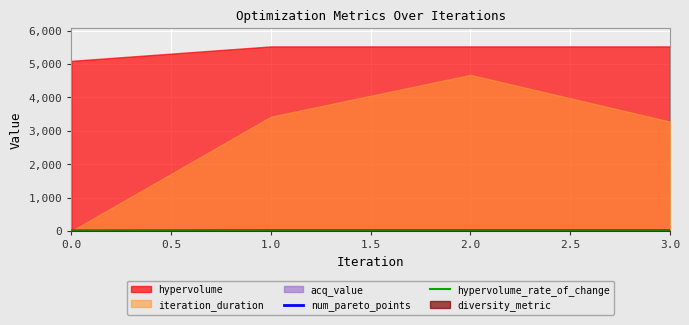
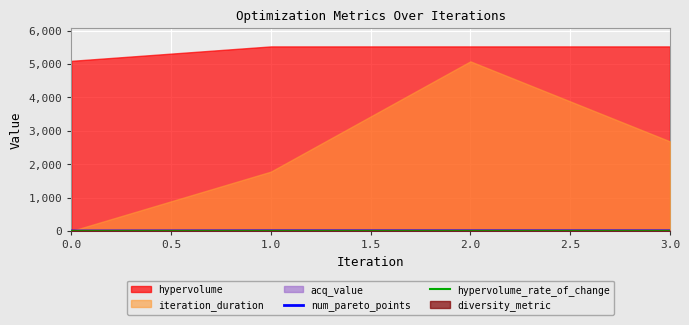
  {
    "hypervolume": {
      "0.0": "5,100",
      "1.0": "5,500",
      "2.0": "5,500",
      "3.0": "5,500"
    },
    "diversity_metric": {
      "1.0": "0",
      "2.0": "0",
      "3.0": "0"
    },
    "iteration_duration": {
-     "1.0": "3,400",
-     "2.0": "4,700",
-     "3.0": "3,300"
+     "1.0": "1,800",
+     "2.0": "5,100",
+     "3.0": "2,700"
    }
  }
